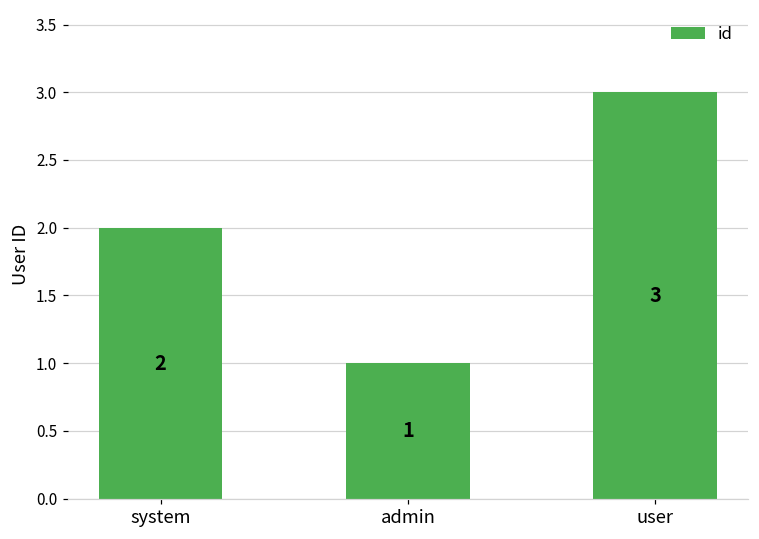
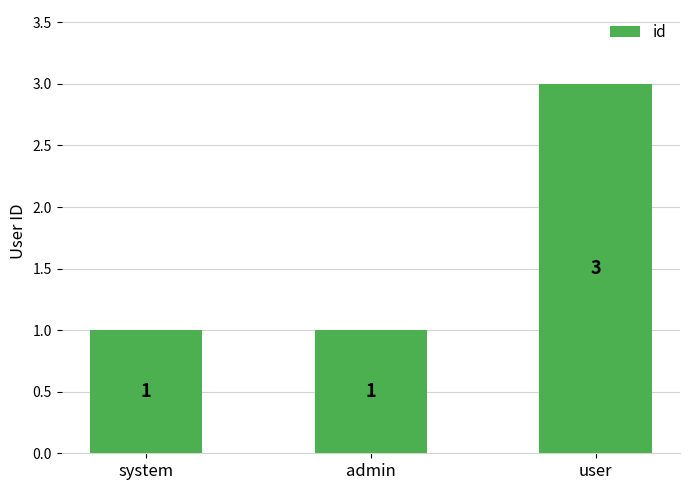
  {
-   "system": 2,
+   "system": 1,
    "admin": 1,
    "user": 3
  }
